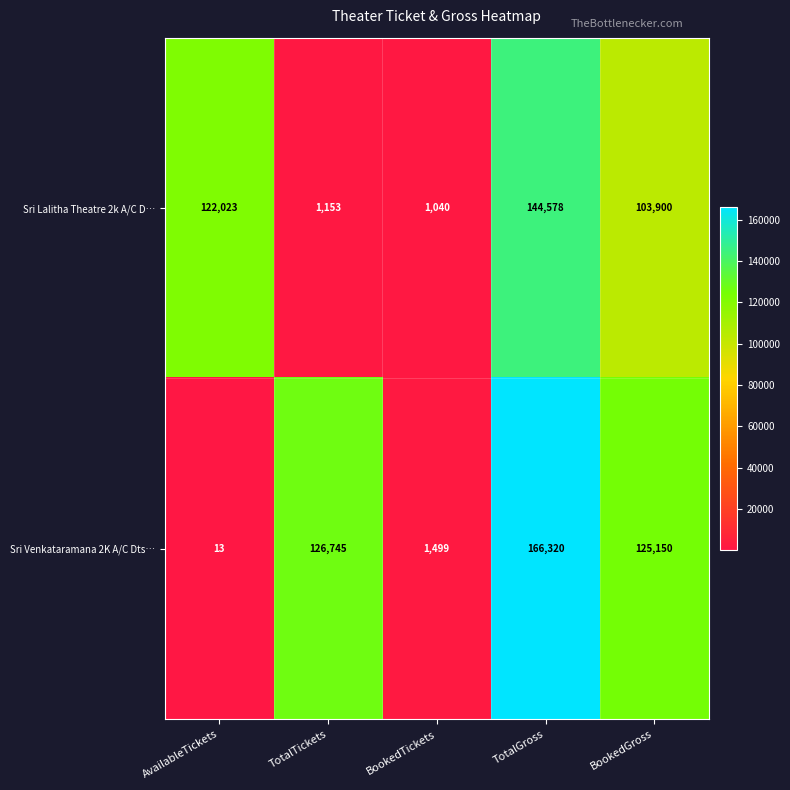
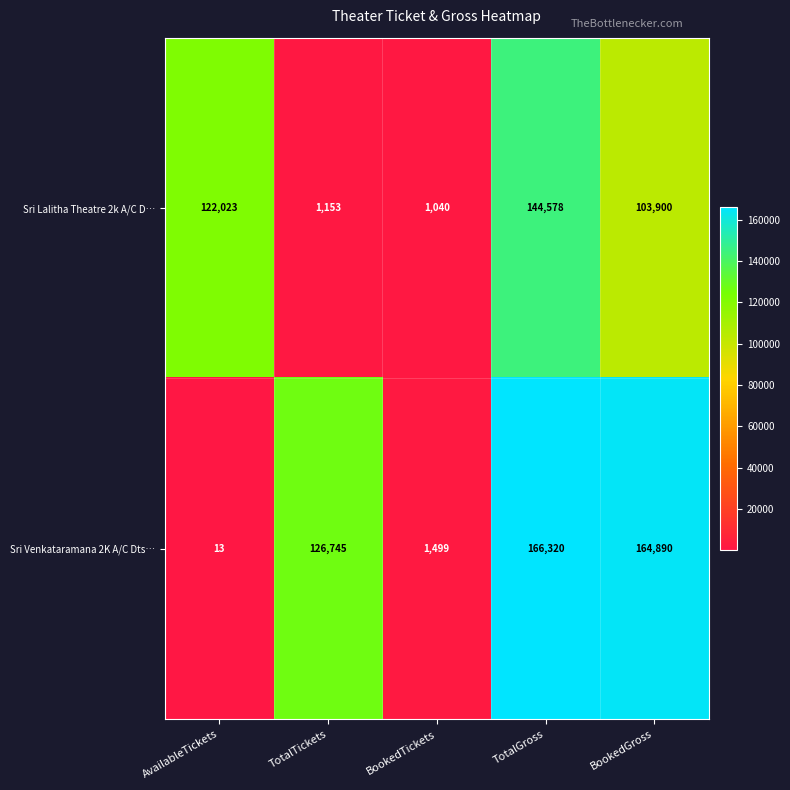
  {
    "Sri Lalitha Theatre 2k A/C D…": {
      "AvailableTickets": "122,023",
      "TotalTickets": "1,153",
      "BookedTickets": "1,040",
      "TotalGross": "144,578",
      "BookedGross": "103,900"
    },
    "Sri Venkataramana 2K A/C Dts…": {
      "AvailableTickets": "13",
      "TotalTickets": "126,745",
      "BookedTickets": "1,499",
      "TotalGross": "166,320",
-     "BookedGross": "125,150"
+     "BookedGross": "164,890"
    }
  }
